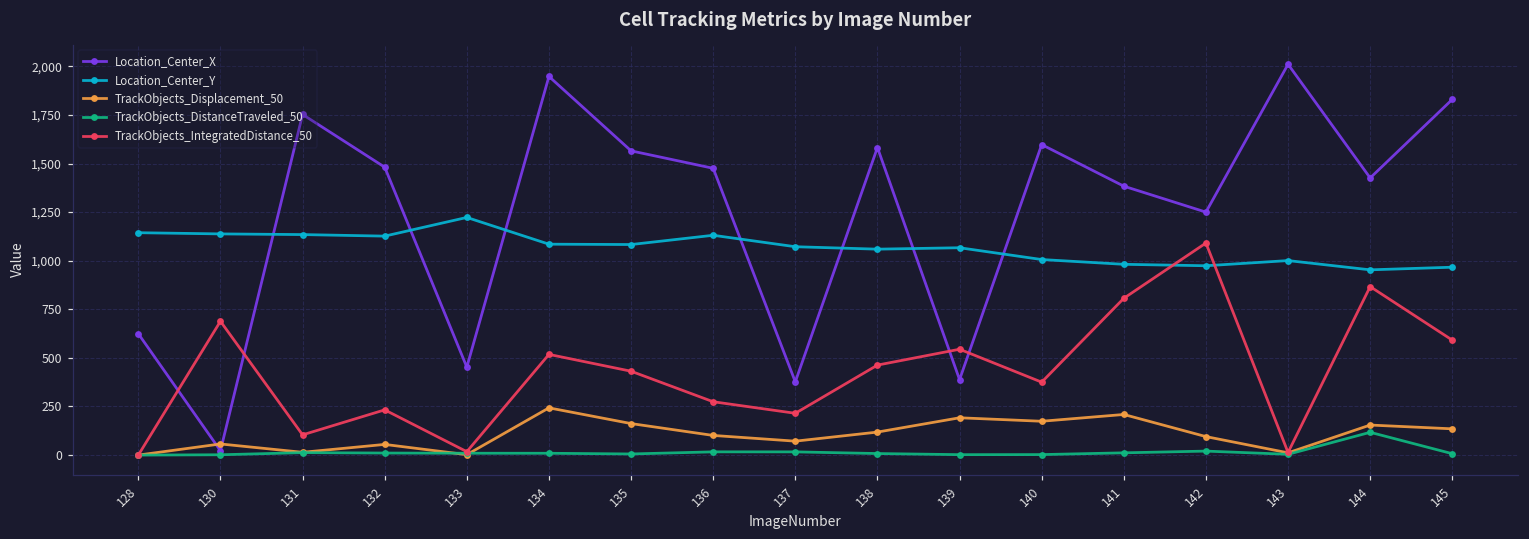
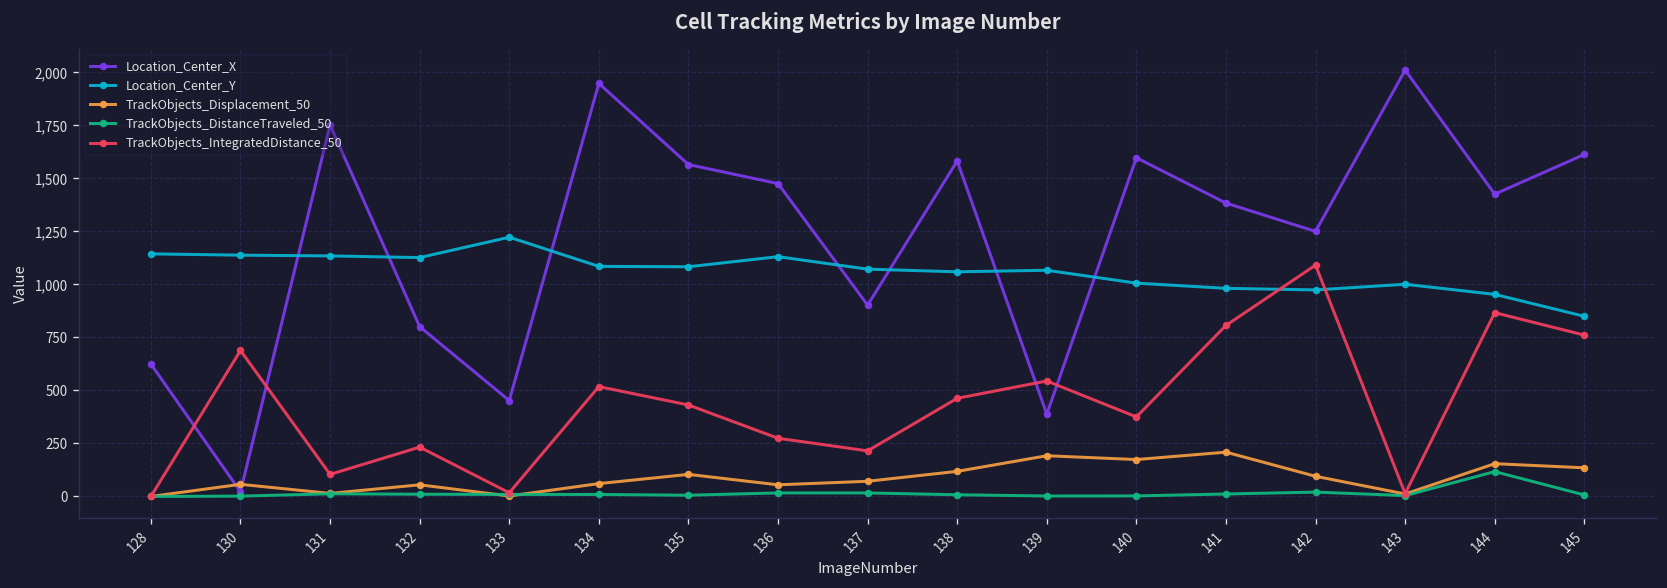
  {
    "Location_Center_X": {
      "128": "620",
      "130": "20",
-     "132": "1,480",
+     "132": "800",
      "133": "450",
      "134": "1,950",
      "135": "1,570",
      "136": "1,480",
-     "137": "380",
+     "137": "900",
      "138": "1,580",
      "139": "390",
      "140": "1,600",
      "141": "1,380",
      "142": "1,250",
      "143": "2,010",
      "144": "1,430",
-     "145": "1,830"
+     "145": "1,610"
    },
    "Location_Center_Y": {
      "128": "1,140",
      "130": "1,140",
      "131": "1,130",
      "132": "1,130",
      "133": "1,220",
      "134": "1,090",
      "135": "1,080",
      "136": "1,130",
      "137": "1,070",
      "138": "1,060",
      "139": "1,070",
      "140": "1,010",
      "141": "980",
      "142": "970",
      "143": "1,000",
      "144": "950",
-     "145": "970"
+     "145": "850"
    },
    "TrackObjects_Displacement_50": {
      "130": "60",
      "132": "50",
-     "134": "240",
-     "135": "160",
-     "136": "100",
+     "134": "60",
+     "135": "100",
+     "136": "50",
      "137": "70",
      "138": "120",
      "139": "190",
      "140": "170",
      "141": "210",
      "142": "100",
      "144": "150",
      "145": "140"
    },
    "TrackObjects_DistanceTraveled_50": {
      "130": "0",
      "132": "10",
      "134": "10",
      "135": "10",
      "136": "20",
      "137": "20",
      "138": "10",
      "139": "0",
      "140": "0",
      "141": "10",
      "142": "20",
      "144": "120",
      "145": "10"
    },
    "TrackObjects_IntegratedDistance_50": {
      "130": "690",
      "131": "100",
      "132": "230",
      "134": "520",
      "135": "430",
      "136": "270",
      "137": "220",
      "138": "460",
      "139": "540",
      "140": "380",
      "141": "810",
      "142": "1,090",
      "144": "870",
-     "145": "590"
+     "145": "760"
    }
  }
